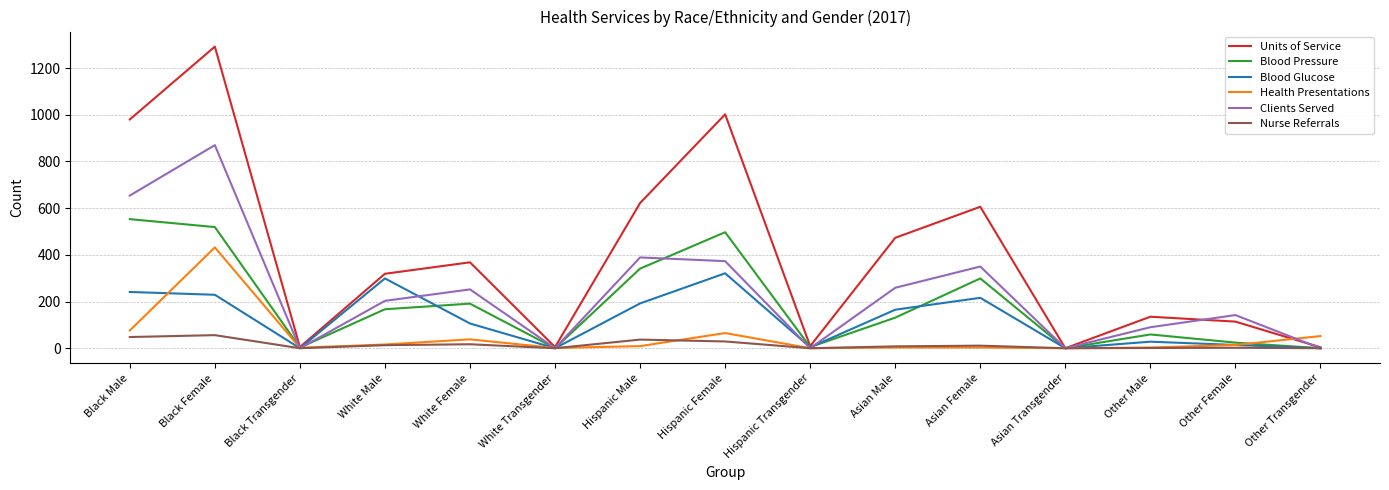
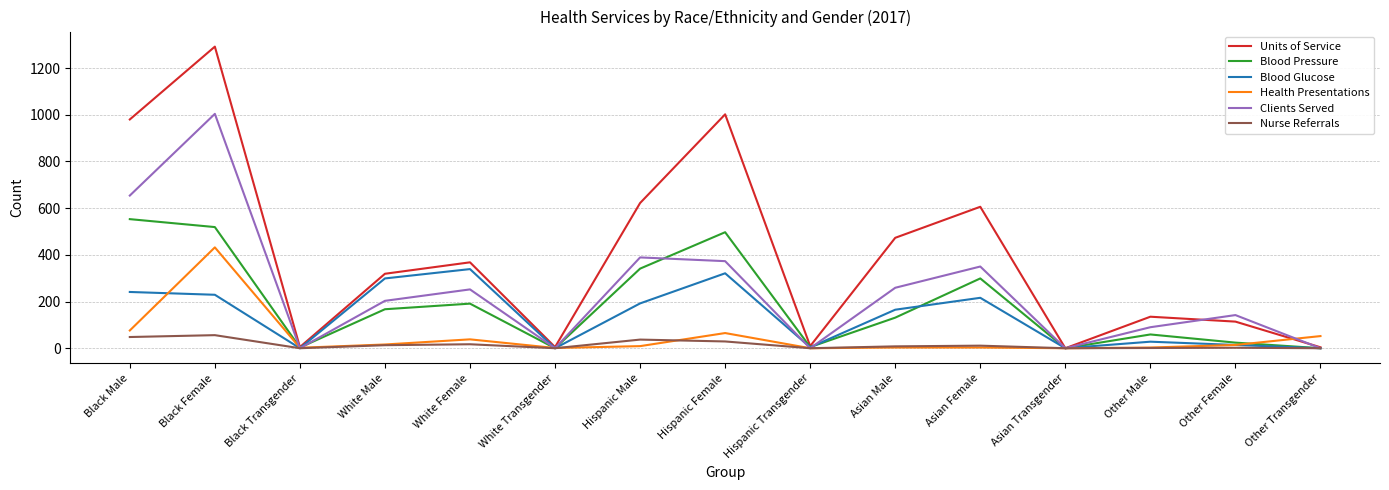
  {
    "Units of Service": {
      "Black Male": 980,
      "Black Female": 1290,
      "White Male": 320,
      "White Female": 370,
      "Hispanic Male": 620,
      "Hispanic Female": 1000,
      "Asian Male": 470,
      "Asian Female": 610,
      "Other Male": 140,
      "Other Female": 110
    },
    "Blood Pressure": {
      "Black Male": 550,
      "Black Female": 520,
      "White Male": 170,
      "White Female": 190,
      "Hispanic Male": 340,
      "Hispanic Female": 500,
      "Asian Male": 130,
      "Asian Female": 300,
      "Other Male": 60
    },
    "Blood Glucose": {
      "Black Male": 240,
      "Black Female": 230,
      "White Male": 300,
-     "White Female": 110,
+     "White Female": 340,
      "Hispanic Male": 190,
      "Hispanic Female": 320,
      "Asian Male": 170,
      "Asian Female": 220,
      "Other Male": 30
    },
    "Health Presentations": {
      "Black Male": 80,
      "Black Female": 430,
      "White Female": 40,
      "Hispanic Male": 10,
      "Hispanic Female": 70,
      "Other Transgender": 50
    },
    "Clients Served": {
      "Black Male": 650,
-     "Black Female": 870,
+     "Black Female": 1000,
      "White Male": 200,
      "White Female": 250,
      "Hispanic Male": 390,
      "Hispanic Female": 370,
      "Asian Male": 260,
      "Asian Female": 350,
      "Other Male": 90,
      "Other Female": 140
    },
    "Nurse Referrals": {
      "Black Male": 50,
      "Black Female": 60,
      "White Female": 20,
      "Hispanic Male": 40,
      "Hispanic Female": 30,
      "Other Female": 0
    }
  }
